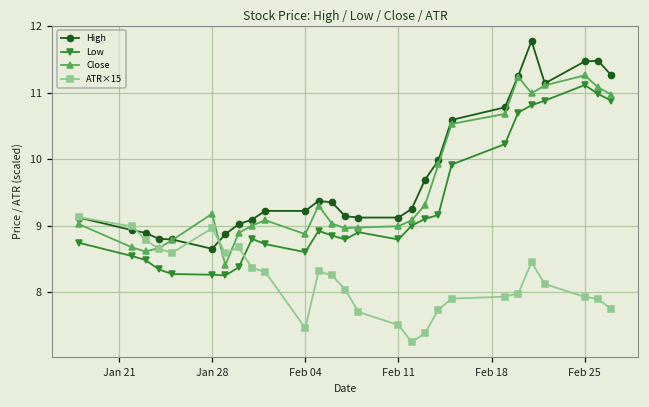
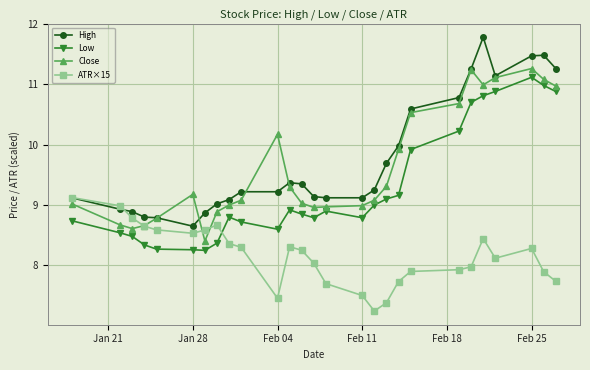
  {
    "Close": {
      "Jan 28": 9.2,
-     "Feb 04": 8.9,
+     "Feb 04": 10.2,
      "Feb 11": 9.0,
      "Feb 25": 11.3
    },
    "ATR×15": {
-     "Jan 28": 9.0,
+     "Jan 28": 8.5,
      "Feb 04": 7.5,
      "Feb 11": 7.5,
-     "Feb 25": 7.9
+     "Feb 25": 8.3
    }
  }
